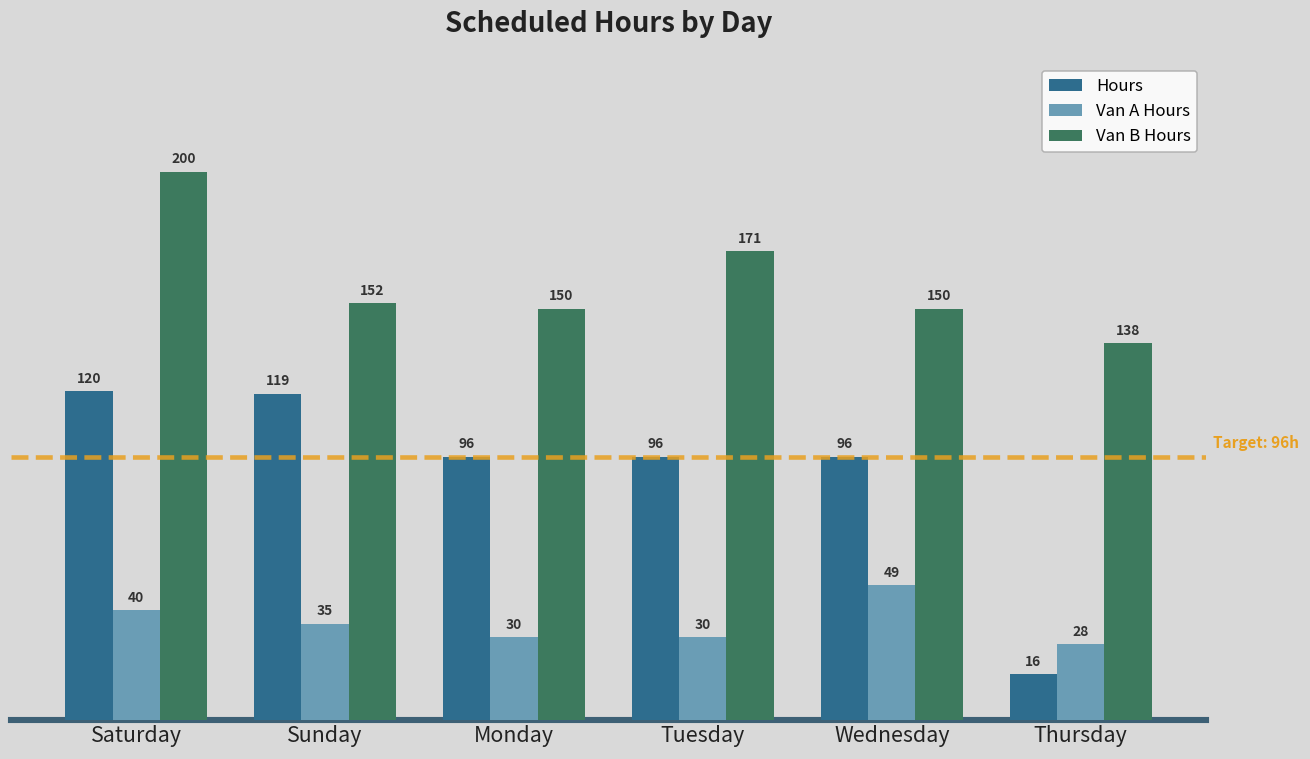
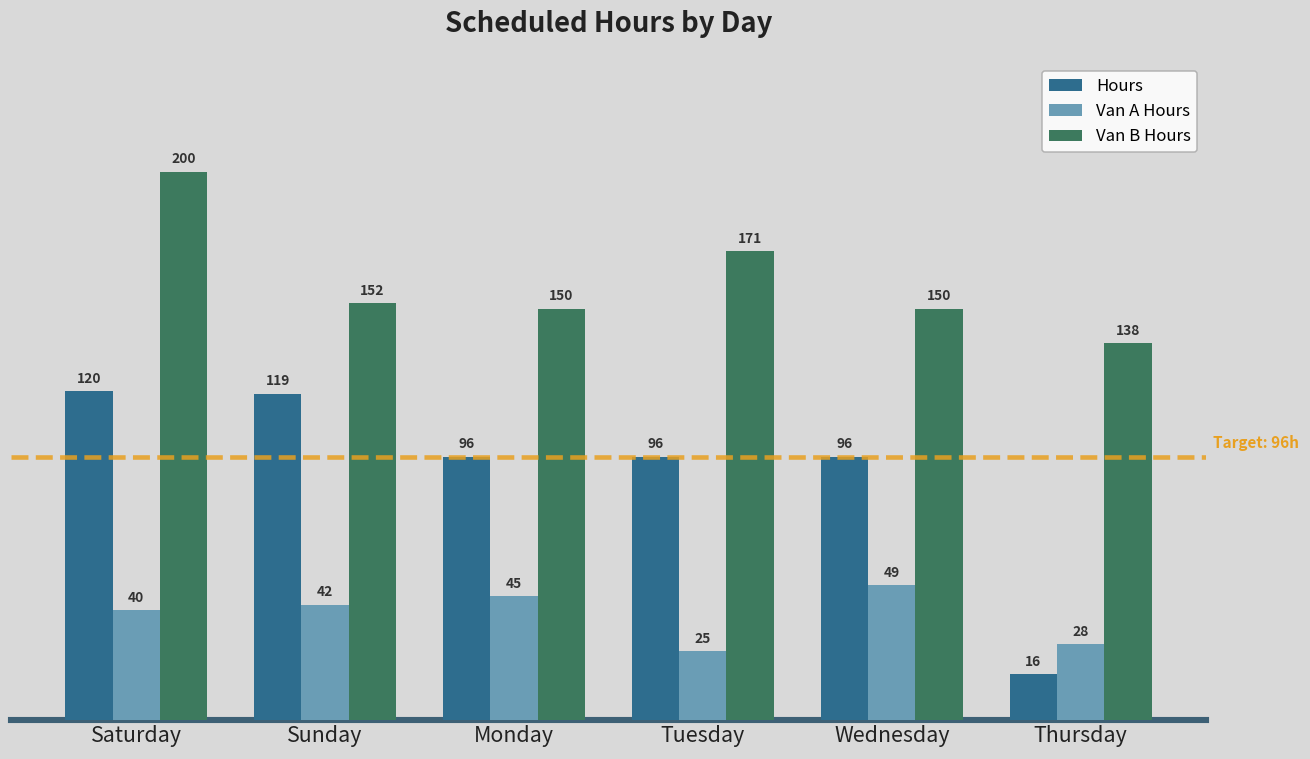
  {
    "Van A Hours": {
      "Saturday": 40,
-     "Sunday": 35,
-     "Monday": 30,
-     "Tuesday": 30,
+     "Sunday": 42,
+     "Monday": 45,
+     "Tuesday": 25,
      "Wednesday": 49,
      "Thursday": 28
    }
  }
